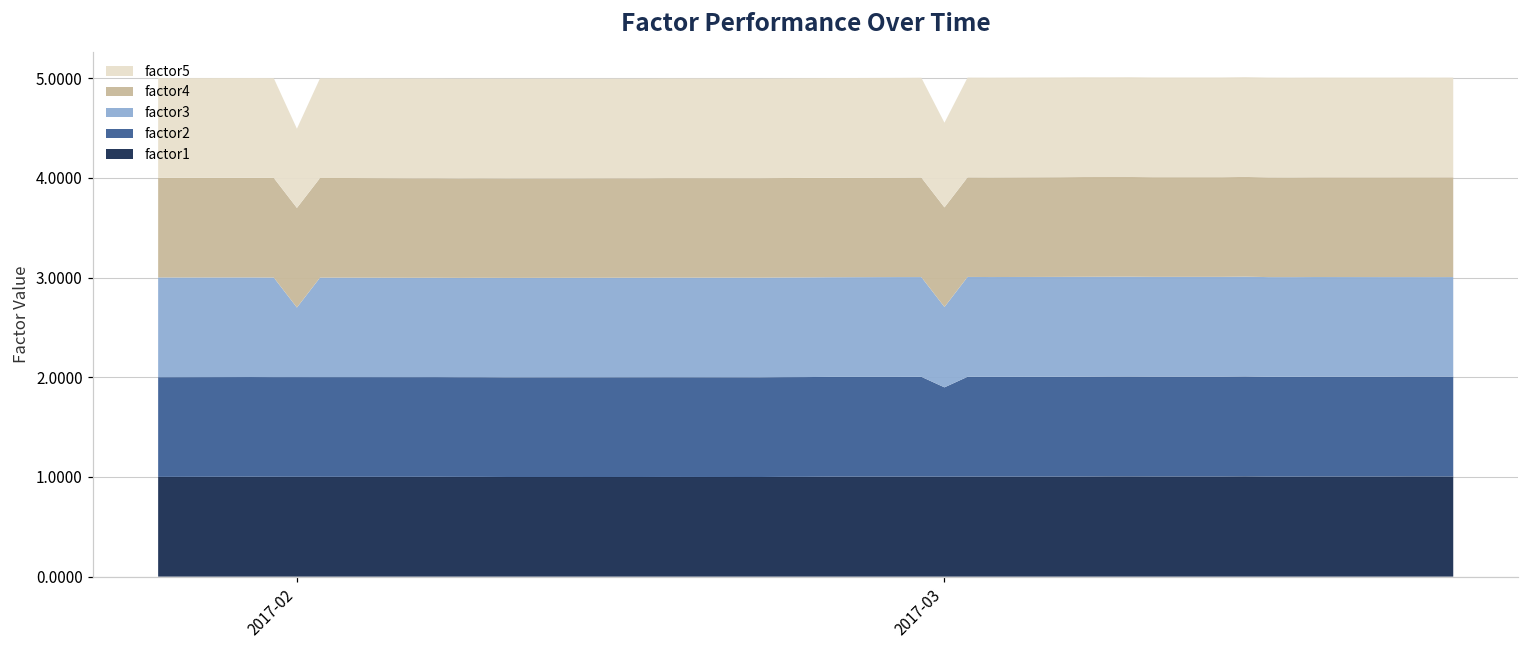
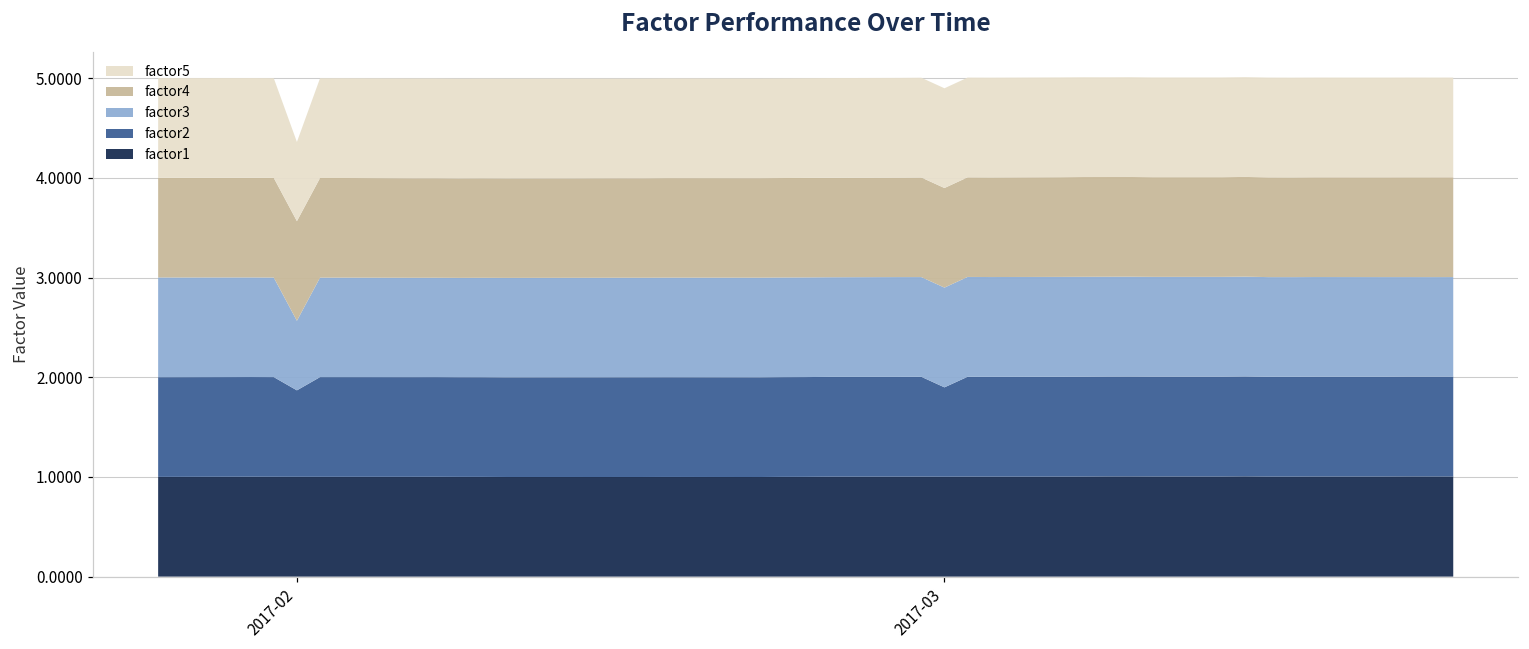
  {
    "factor1": {
      "2017-02": 1.0,
      "2017-03": 1.0
    },
    "factor2": {
-     "2017-02": 1.0,
+     "2017-02": 0.9,
      "2017-03": 0.9
    },
    "factor3": {
      "2017-02": 0.7,
-     "2017-03": 0.8
+     "2017-03": 1.0
    },
    "factor4": {
      "2017-02": 1.0,
      "2017-03": 1.0
    },
    "factor5": {
      "2017-02": 0.8,
-     "2017-03": 0.8
+     "2017-03": 1.0
    }
  }
